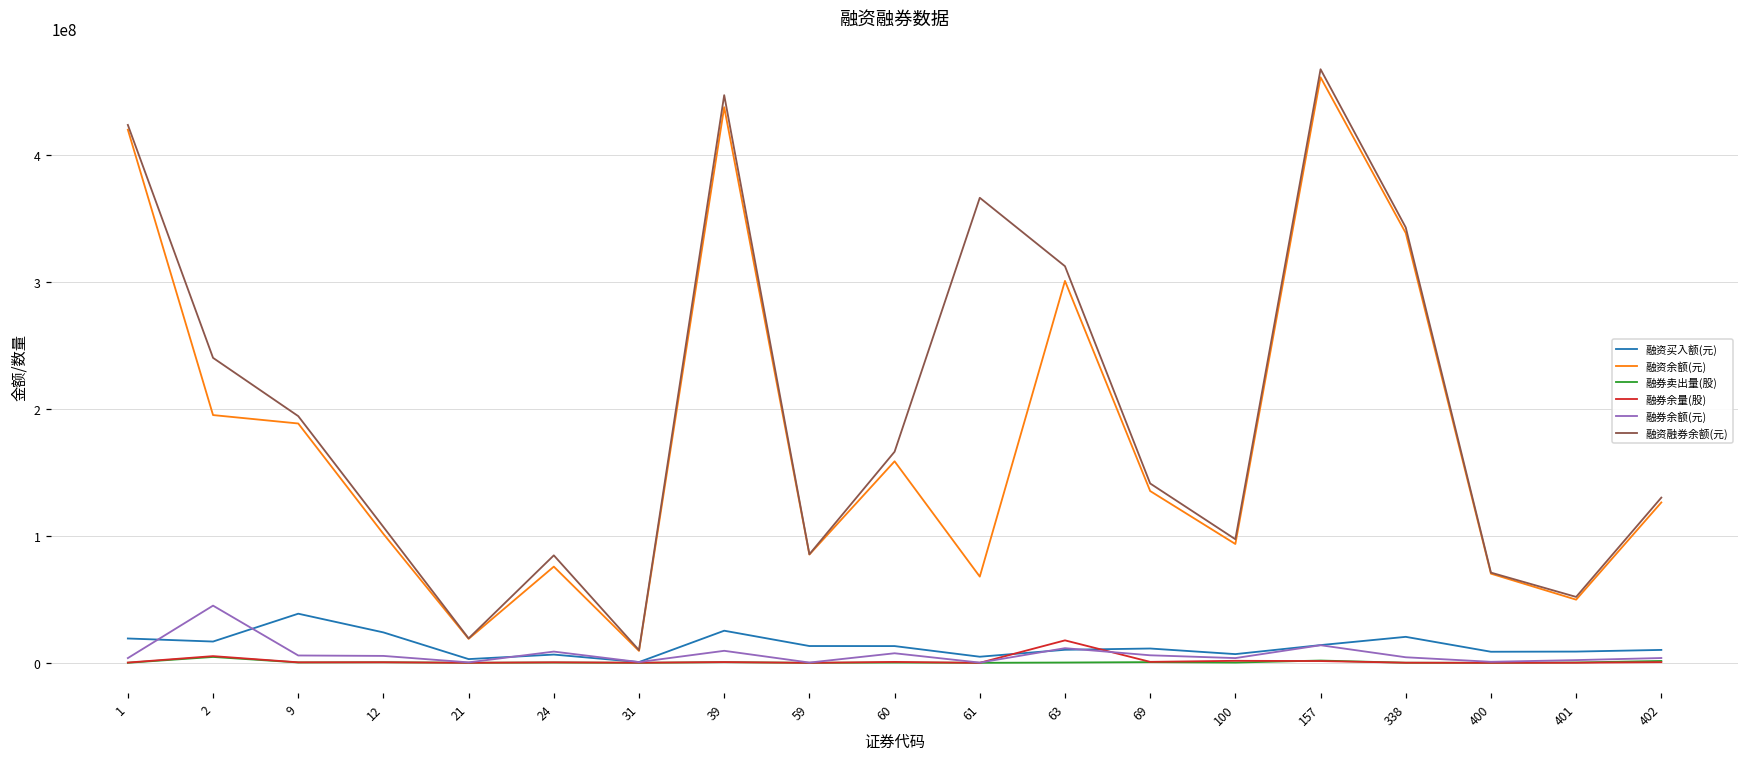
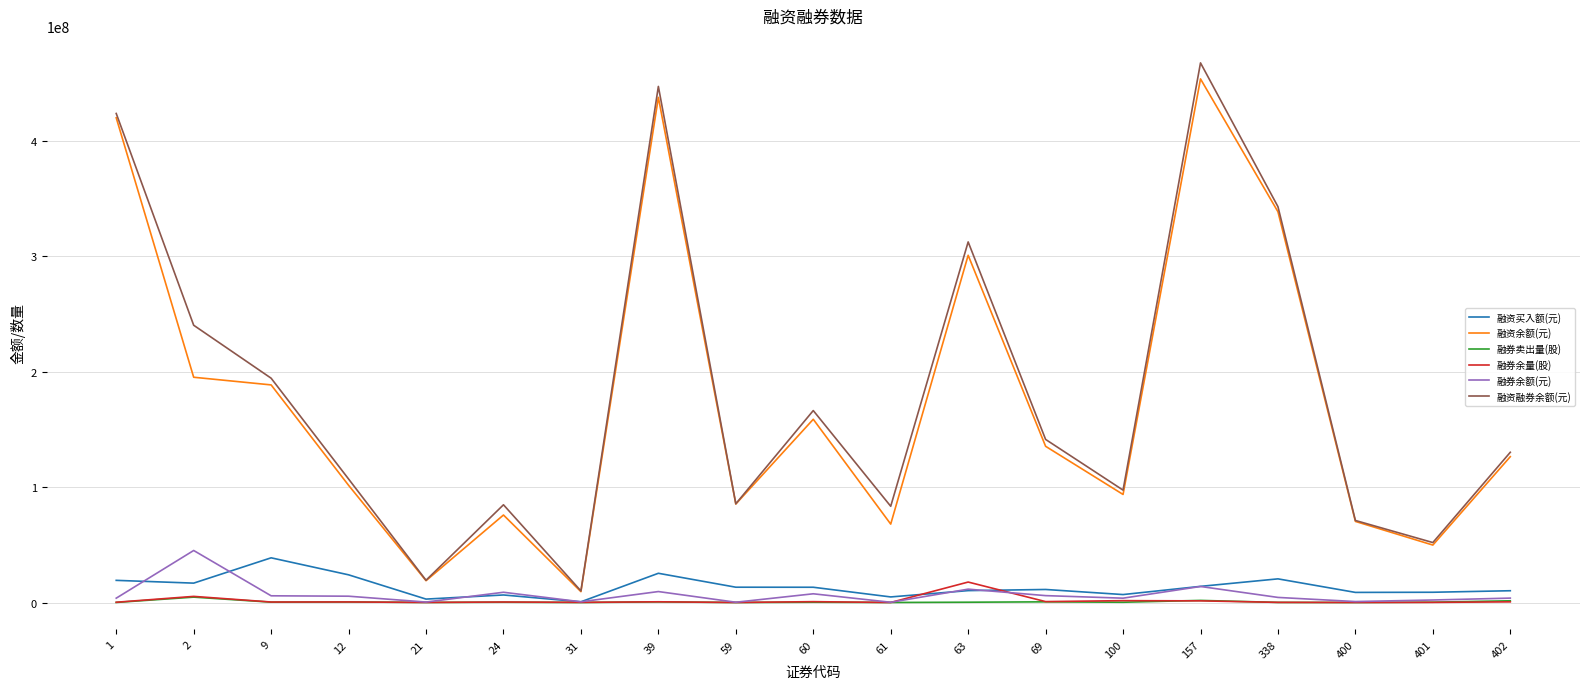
  {
    "融资买入额(元)": {
      "1": 19000000,
      "2": 17000000,
      "9": 39000000,
      "12": 24000000,
      "21": 3000000,
      "24": 7000000,
      "39": 25000000,
      "59": 13000000,
      "60": 13000000,
      "61": 5000000,
      "69": 11000000,
      "100": 7000000,
      "338": 20000000,
      "400": 9000000,
      "401": 9000000,
      "402": 10000000
    },
    "融资余额(元)": {
      "1": 420000000,
      "2": 195000000,
      "9": 189000000,
      "12": 102000000,
      "24": 76000000,
      "39": 438000000,
      "60": 159000000,
      "61": 68000000,
      "63": 301000000,
      "69": 135000000,
      "100": 94000000,
-     "157": 461000000,
+     "157": 454000000,
      "338": 339000000,
      "402": 126000000
    },
    "融券卖出量(股)": {
      "63": 0
    },
    "融券余量(股)": {
      "63": 18000000
    },
    "融券余额(元)": {
      "1": 4000000,
      "2": 45000000,
      "9": 6000000,
      "12": 5000000,
      "24": 9000000,
      "39": 9000000,
      "60": 8000000,
      "69": 6000000,
      "338": 4000000,
      "402": 4000000
    },
    "融资融券余额(元)": {
      "1": 424000000,
      "2": 240000000,
      "9": 194000000,
      "12": 107000000,
      "24": 85000000,
      "39": 447000000,
      "60": 166000000,
-     "61": 366000000,
+     "61": 83000000,
      "63": 312000000,
      "69": 141000000,
      "100": 97000000,
      "157": 468000000,
      "338": 343000000,
      "402": 130000000
    }
  }
